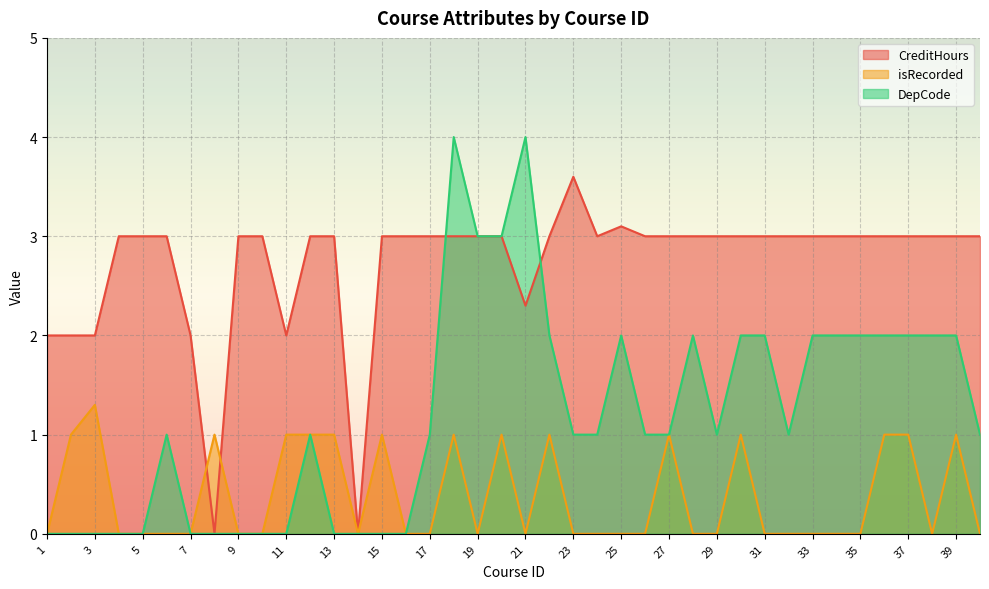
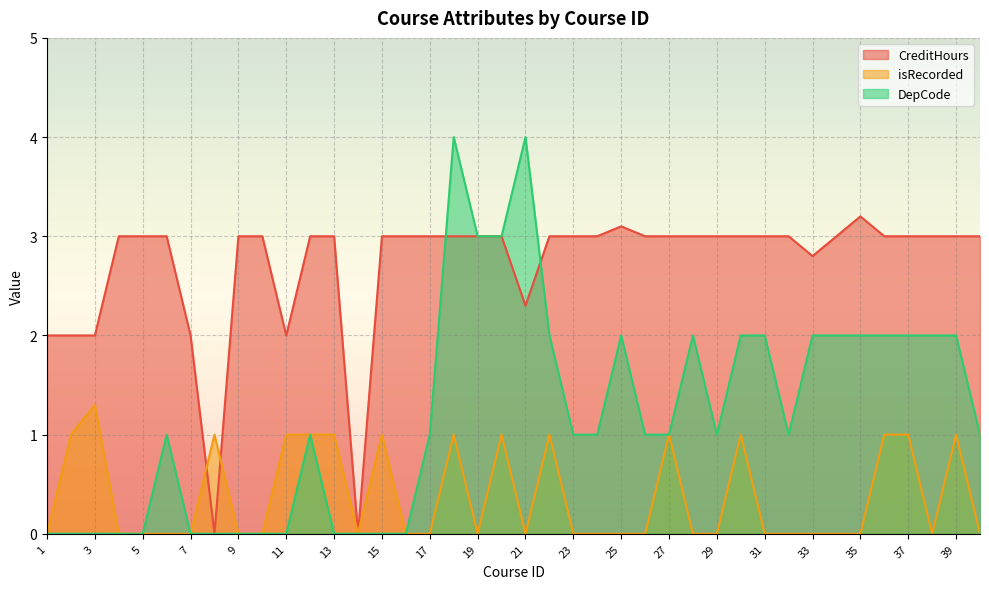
  {
    "CreditHours": {
      "1": 2.0,
      "3": 2.0,
      "5": 3.0,
      "7": 2.0,
      "9": 3.0,
      "11": 2.0,
      "13": 3.0,
      "15": 3.0,
      "17": 3.0,
      "21": 2.3,
-     "23": 3.6,
+     "23": 3.0,
      "25": 3.1,
      "27": 3.0,
      "29": 3.0,
      "31": 3.0,
-     "33": 3.0,
-     "35": 3.0,
+     "33": 2.8,
+     "35": 3.2,
      "37": 3.0,
      "39": 3.0
    },
    "isRecorded": {
      "3": 1.3,
      "11": 1.0,
      "13": 1.0,
      "15": 1.0,
      "17": 0.0,
      "19": 0.0,
      "21": 0.0,
      "23": 0.0,
      "25": 0.0,
      "29": 0.0,
      "31": 0.0,
      "33": 0.0,
      "35": 0.0,
      "37": 1.0,
      "39": 1.0
    },
    "DepCode": {
      "3": 0.0,
      "11": 0.0,
      "13": 0.0,
      "15": 0.0,
      "17": 1.0,
      "21": 4.0,
      "23": 1.0,
      "25": 2.0,
      "29": 1.0,
      "31": 2.0,
      "33": 2.0,
      "35": 2.0,
      "37": 2.0,
      "39": 2.0
    }
  }
